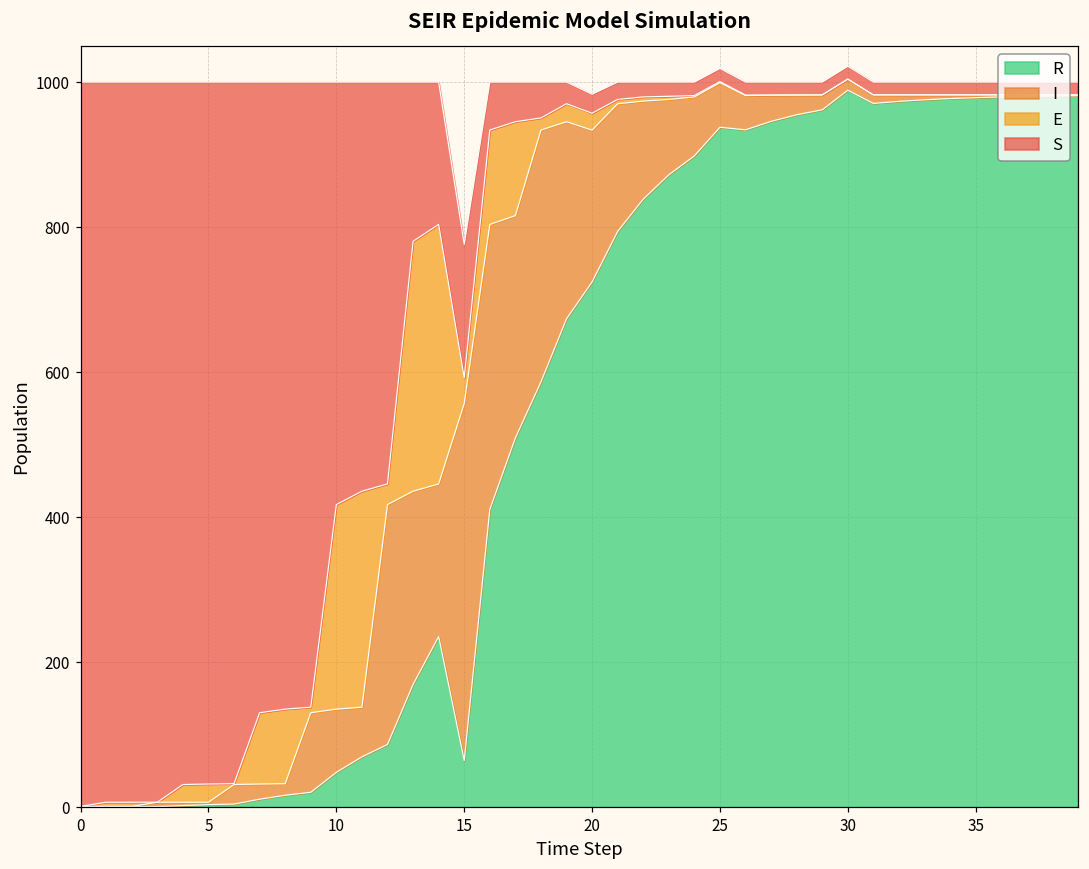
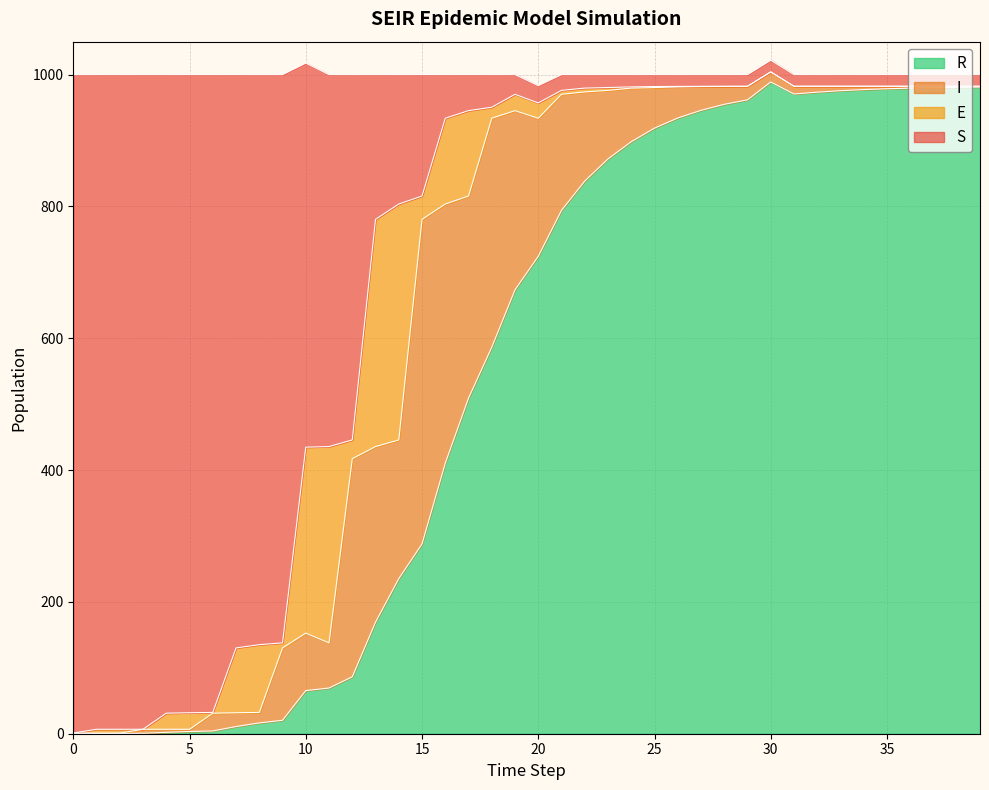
  {
    "R": {
-     "10": 50,
-     "15": 60,
+     "10": 70,
+     "15": 290,
      "20": 720,
-     "25": 940,
+     "25": 920,
      "30": 990
    }
  }
